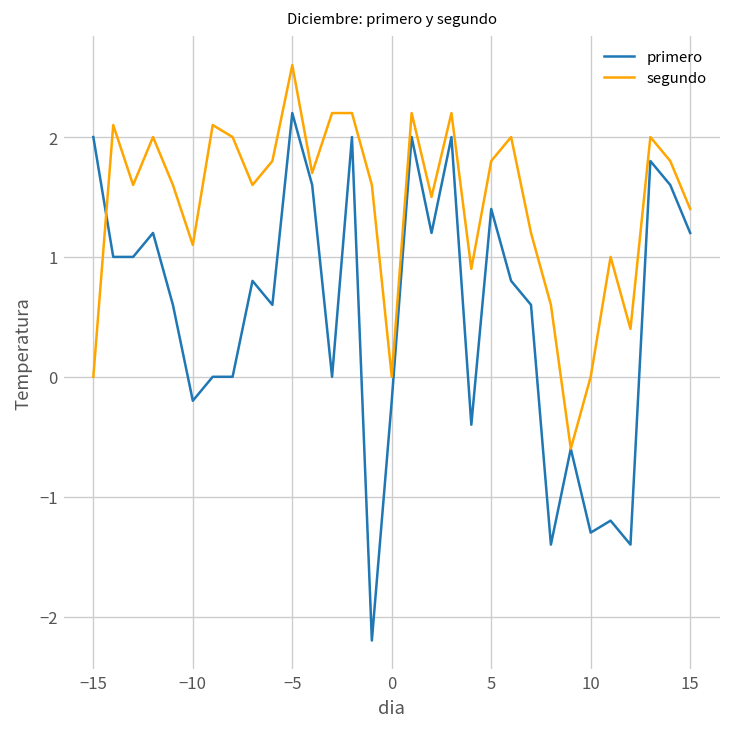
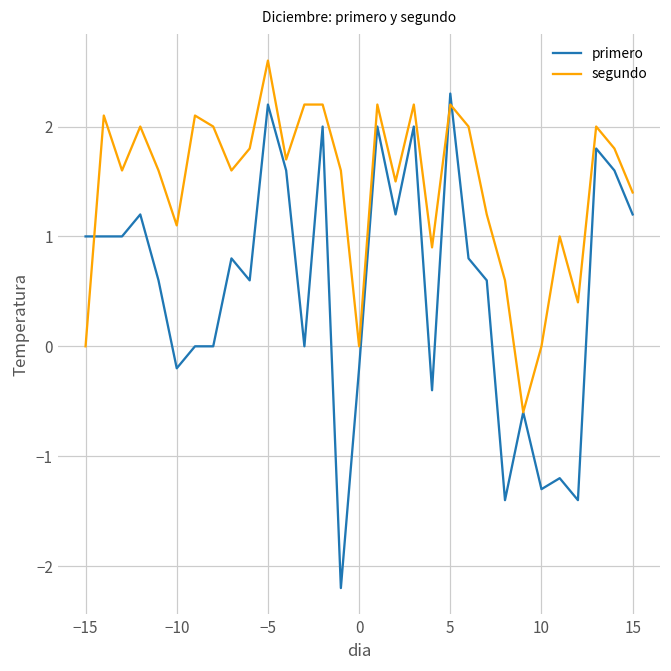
  {
    "primero": {
-     "−15": 2,
+     "−15": 1,
      "−10": -0.2,
      "−5": 2.2,
      "0": -0.2,
-     "5": 1.4,
+     "5": 2.3,
      "10": -1.3,
      "15": 1.2
    },
    "segundo": {
      "−15": 0.0,
      "−10": 1.1,
      "−5": 2.6,
      "0": 0.0,
-     "5": 1.8,
+     "5": 2.2,
      "10": 0.0,
      "15": 1.4
    }
  }
